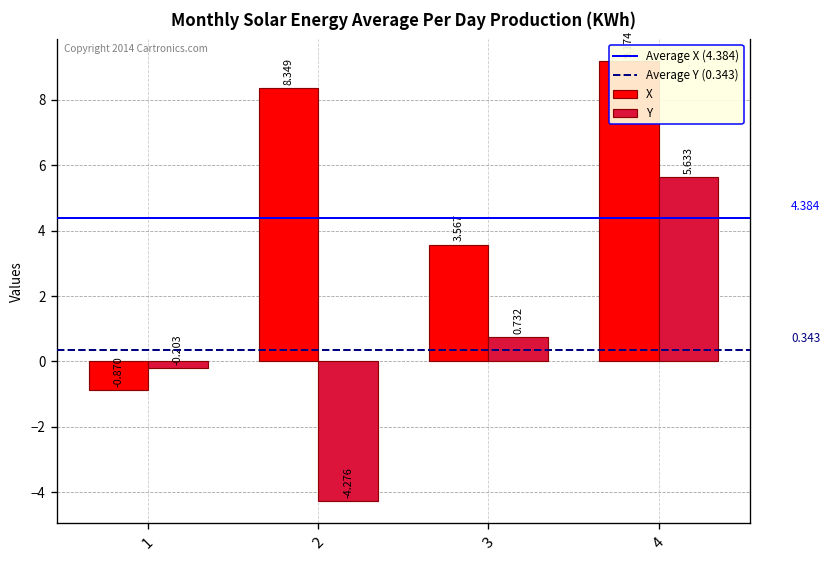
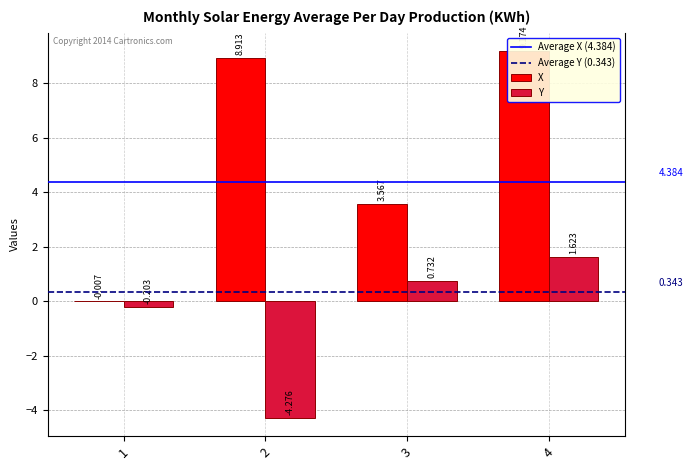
  {
    "X": {
-     "1": -0.870,
-     "2": 8.349,
+     "1": -0.007,
+     "2": 8.913,
      "3": 3.567
    },
    "Y": {
      "1": -0.203,
      "2": -4.276,
      "3": 0.732,
-     "4": 5.633
+     "4": 1.623
    }
  }
